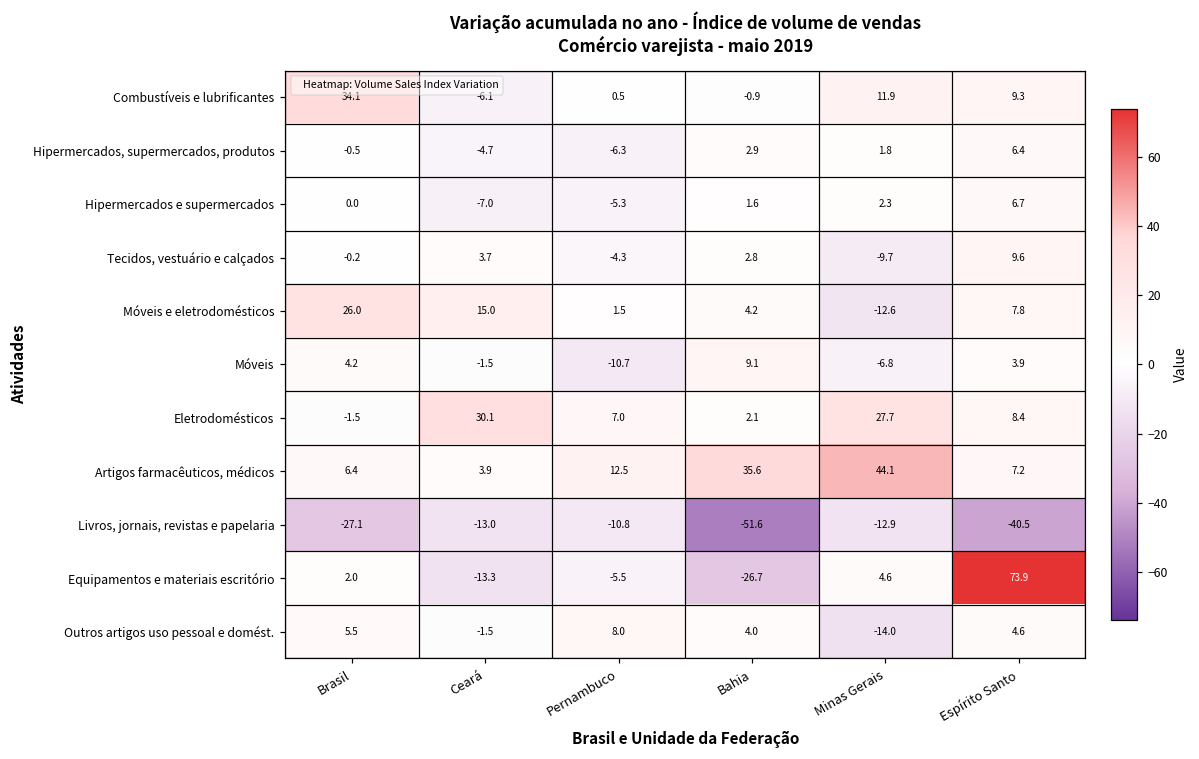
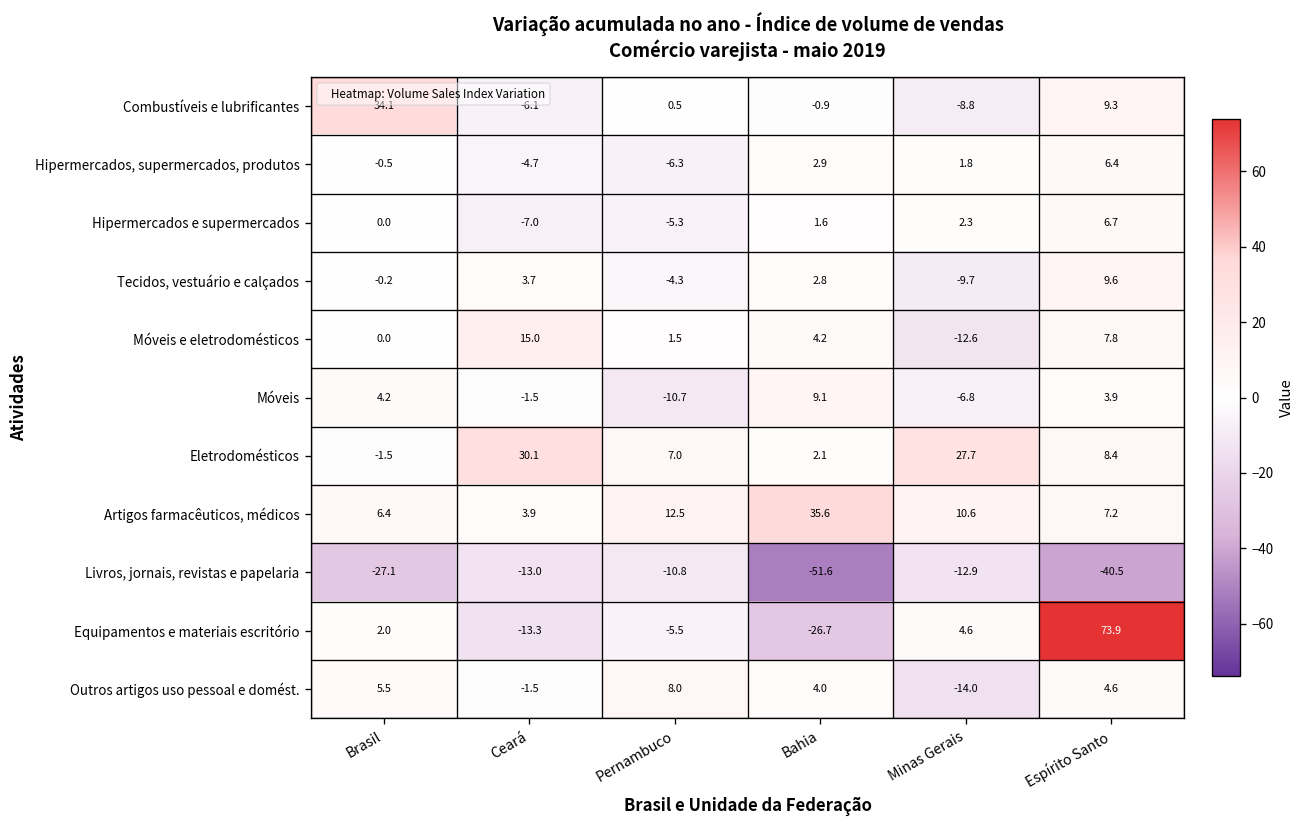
  {
    "Combustíveis e lubrificantes": {
      "Pernambuco": 0.5,
      "Bahia": -0.9,
-     "Minas Gerais": 11.9,
+     "Minas Gerais": -8.8,
      "Espírito Santo": 9.3
    },
    "Hipermercados, supermercados, produtos": {
      "Brasil": -0.5,
      "Ceará": -4.7,
      "Pernambuco": -6.3,
      "Bahia": 2.9,
      "Minas Gerais": 1.8,
      "Espírito Santo": 6.4
    },
    "Hipermercados e supermercados": {
      "Brasil": 0.0,
      "Ceará": -7.0,
      "Pernambuco": -5.3,
      "Bahia": 1.6,
      "Minas Gerais": 2.3,
      "Espírito Santo": 6.7
    },
    "Tecidos, vestuário e calçados": {
      "Brasil": -0.2,
      "Ceará": 3.7,
      "Pernambuco": -4.3,
      "Bahia": 2.8,
      "Minas Gerais": -9.7,
      "Espírito Santo": 9.6
    },
    "Móveis e eletrodomésticos": {
-     "Brasil": 26.0,
+     "Brasil": 0.0,
      "Ceará": 15.0,
      "Pernambuco": 1.5,
      "Bahia": 4.2,
      "Minas Gerais": -12.6,
      "Espírito Santo": 7.8
    },
    "Móveis": {
      "Brasil": 4.2,
      "Ceará": -1.5,
      "Pernambuco": -10.7,
      "Bahia": 9.1,
      "Minas Gerais": -6.8,
      "Espírito Santo": 3.9
    },
    "Eletrodomésticos": {
      "Brasil": -1.5,
      "Ceará": 30.1,
      "Pernambuco": 7.0,
      "Bahia": 2.1,
      "Minas Gerais": 27.7,
      "Espírito Santo": 8.4
    },
    "Artigos farmacêuticos, médicos": {
      "Brasil": 6.4,
      "Ceará": 3.9,
      "Pernambuco": 12.5,
      "Bahia": 35.6,
-     "Minas Gerais": 44.1,
+     "Minas Gerais": 10.6,
      "Espírito Santo": 7.2
    },
    "Livros, jornais, revistas e papelaria": {
      "Brasil": -27.1,
      "Ceará": -13.0,
      "Pernambuco": -10.8,
      "Bahia": -51.6,
      "Minas Gerais": -12.9,
      "Espírito Santo": -40.5
    },
    "Equipamentos e materiais escritório": {
      "Brasil": 2.0,
      "Ceará": -13.3,
      "Pernambuco": -5.5,
      "Bahia": -26.7,
      "Minas Gerais": 4.6,
      "Espírito Santo": 73.9
    },
    "Outros artigos uso pessoal e domést.": {
      "Brasil": 5.5,
      "Ceará": -1.5,
      "Pernambuco": 8.0,
      "Bahia": 4.0,
      "Minas Gerais": -14.0,
      "Espírito Santo": 4.6
    }
  }
